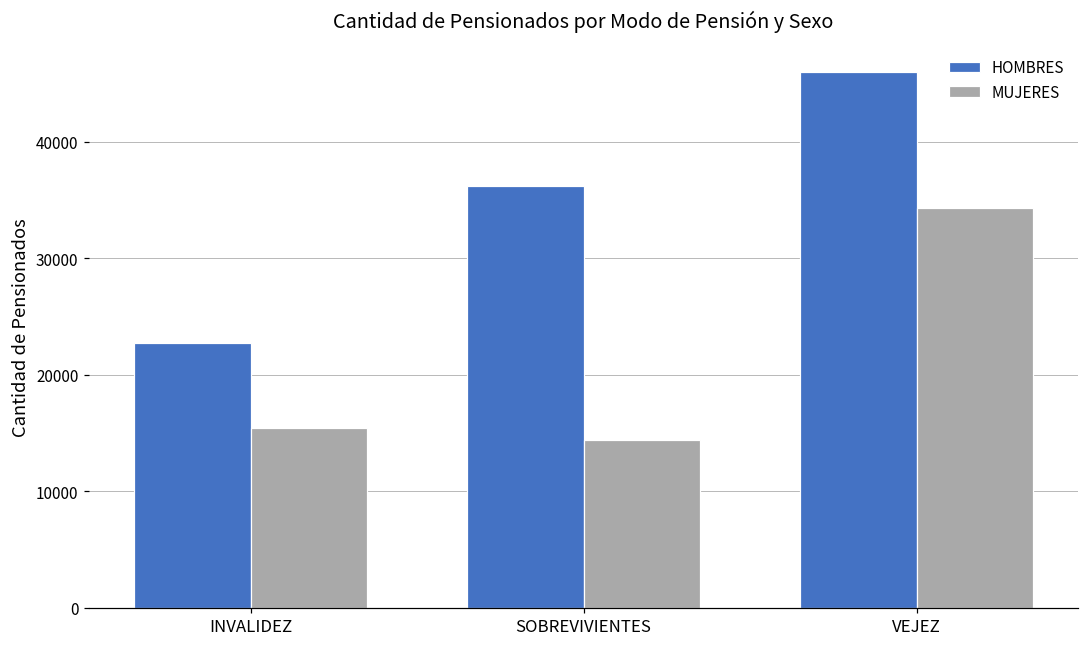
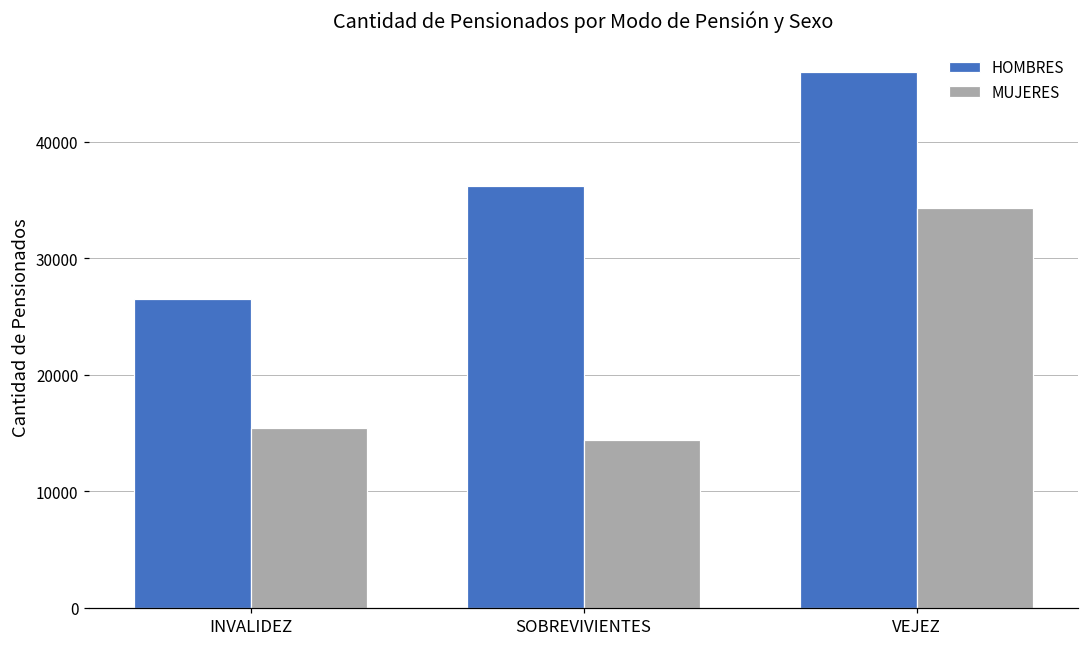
  {
    "HOMBRES": {
-     "INVALIDEZ": 22700,
+     "INVALIDEZ": 26500,
      "SOBREVIVIENTES": 36200,
      "VEJEZ": 46000
    },
    "MUJERES": {
      "INVALIDEZ": 15400,
      "SOBREVIVIENTES": 14400,
      "VEJEZ": 34400
    }
  }
